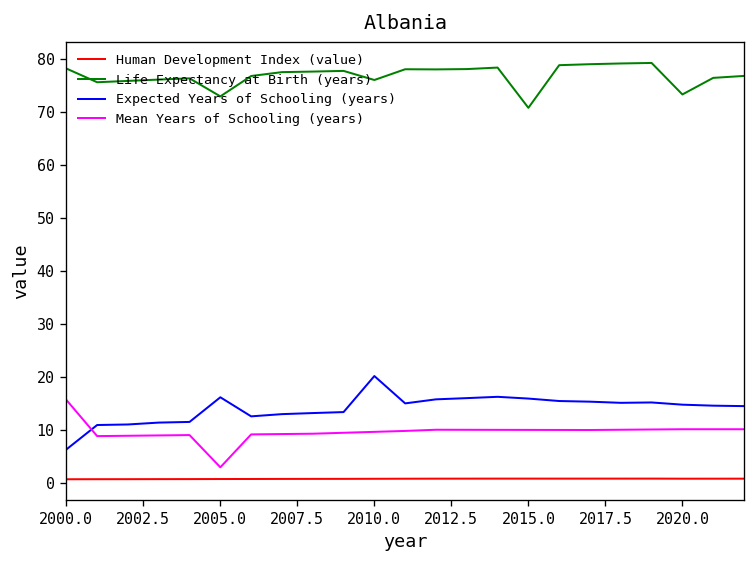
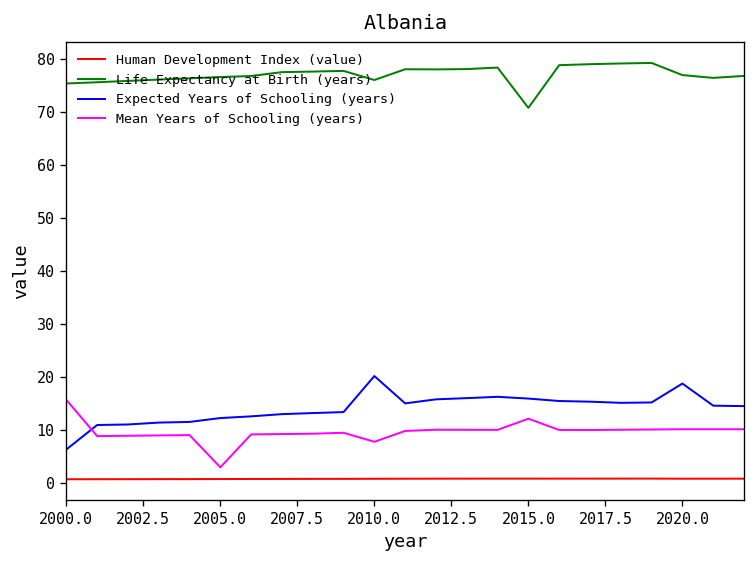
  {
    "Human Development Index (value)": {
      "2000.0": 1,
      "2005.0": 1,
      "2010.0": 1,
      "2015.0": 1,
      "2020.0": 1
    },
    "Life Expectancy at Birth (years)": {
-     "2000.0": 78,
-     "2005.0": 73,
+     "2000.0": 75,
+     "2005.0": 77,
      "2010.0": 76,
      "2015.0": 71,
-     "2020.0": 73
+     "2020.0": 77
    },
    "Expected Years of Schooling (years)": {
      "2000.0": 6,
-     "2005.0": 16,
+     "2005.0": 12,
      "2010.0": 20,
      "2015.0": 16,
-     "2020.0": 15
+     "2020.0": 19
    },
    "Mean Years of Schooling (years)": {
      "2000.0": 16,
      "2005.0": 3,
-     "2010.0": 10,
-     "2015.0": 10,
+     "2010.0": 8,
+     "2015.0": 12,
      "2020.0": 10
    }
  }
